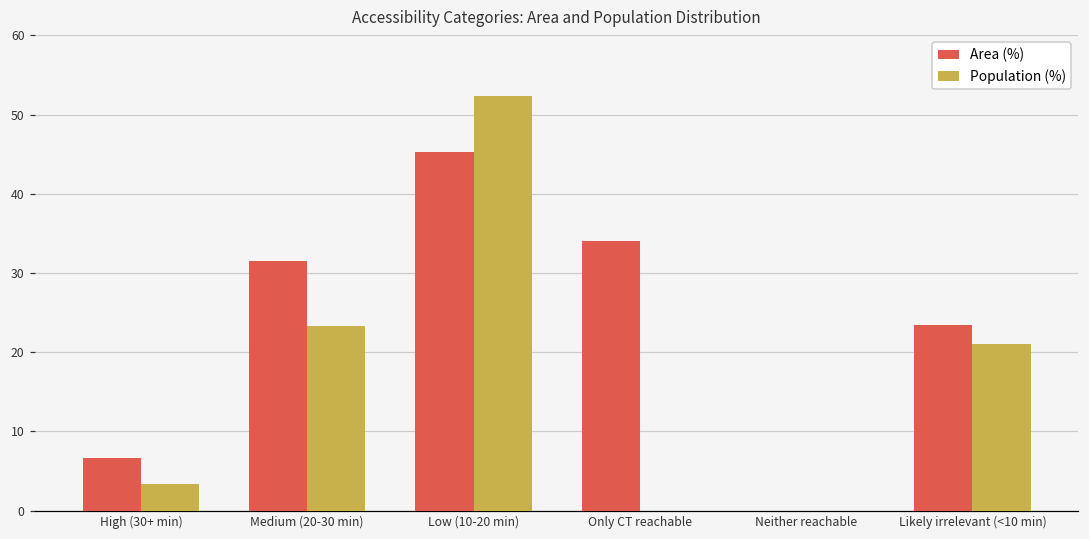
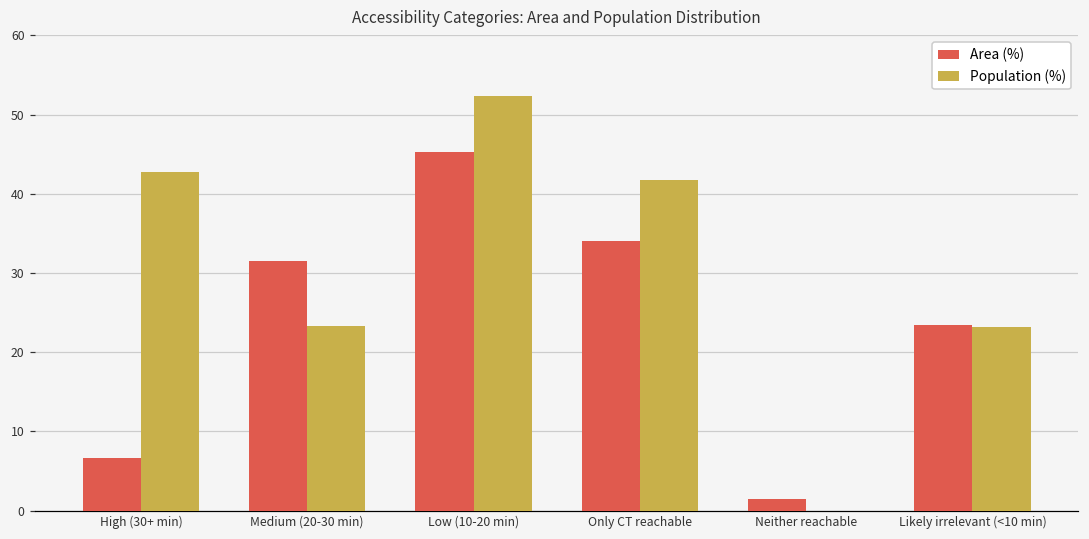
  {
    "Area (%)": {
      "High (30+ min)": 7,
      "Medium (20-30 min)": 32,
      "Low (10-20 min)": 45,
      "Only CT reachable": 34,
-     "Neither reachable": 0,
+     "Neither reachable": 2,
      "Likely irrelevant (<10 min)": 23
    },
    "Population (%)": {
-     "High (30+ min)": 3,
+     "High (30+ min)": 43,
      "Medium (20-30 min)": 23,
      "Low (10-20 min)": 52,
-     "Only CT reachable": 0,
+     "Only CT reachable": 42,
      "Neither reachable": 0,
-     "Likely irrelevant (<10 min)": 21
+     "Likely irrelevant (<10 min)": 23
    }
  }
